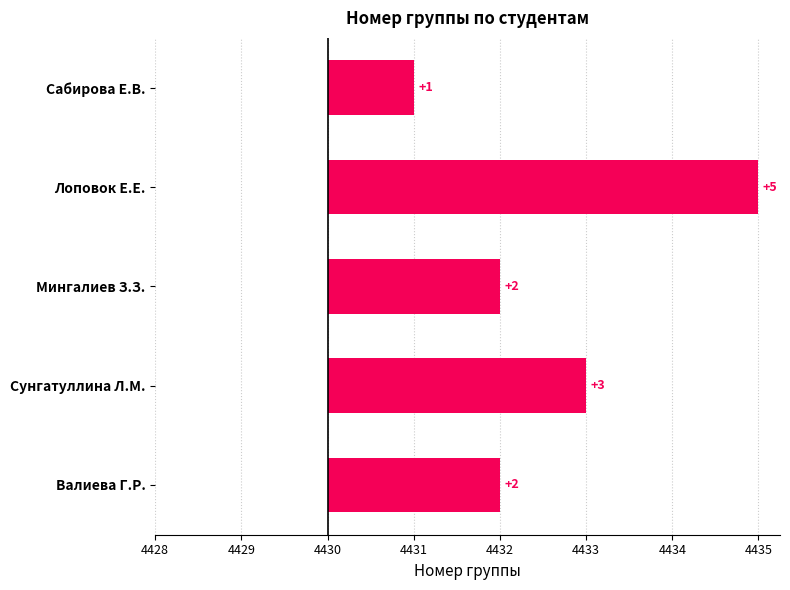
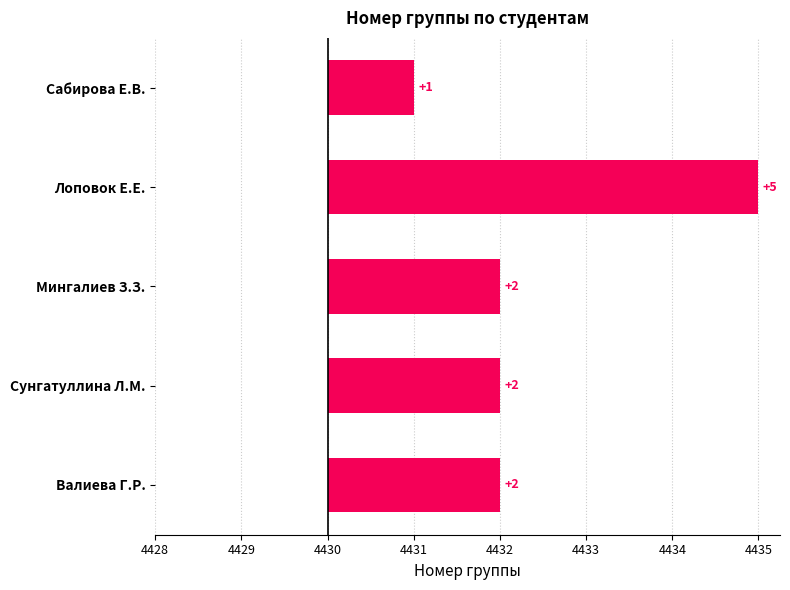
  {
    "Сабирова Е.В.": "+1",
    "Лоповок Е.Е.": "+5",
    "Мингалиев З.З.": "+2",
-   "Сунгатуллина Л.М.": "+3",
+   "Сунгатуллина Л.М.": "+2",
    "Валиева Г.Р.": "+2"
  }
